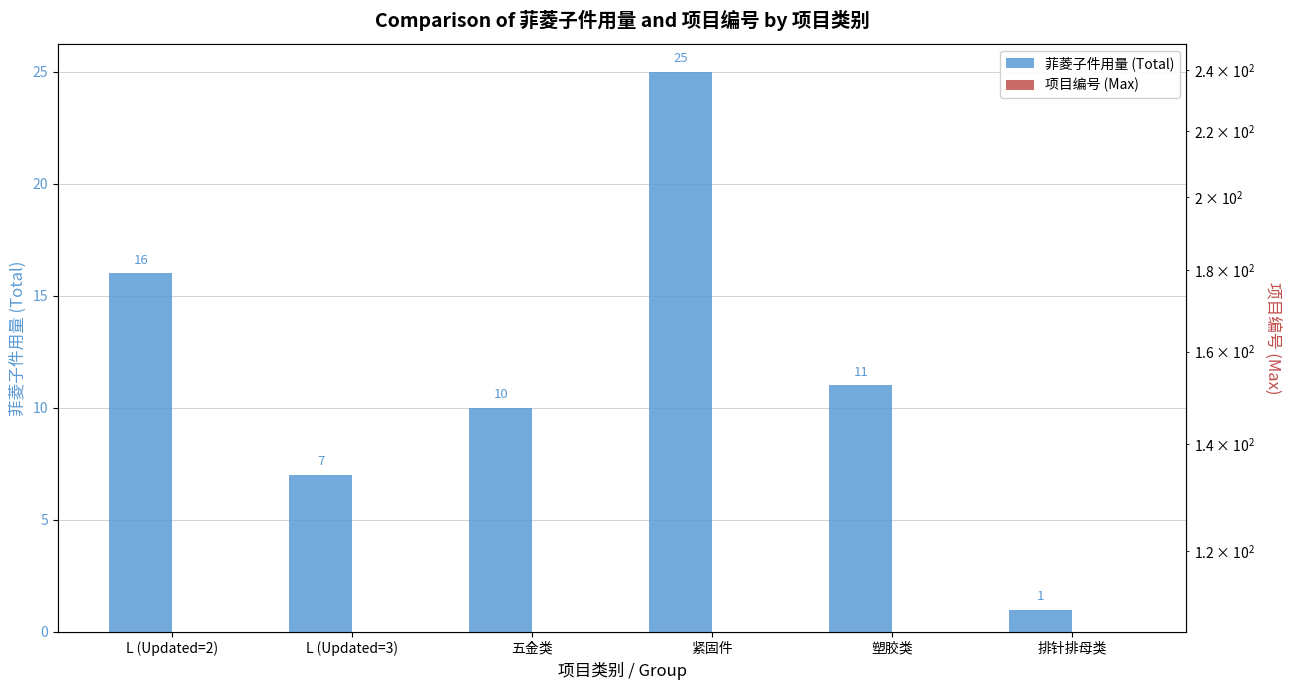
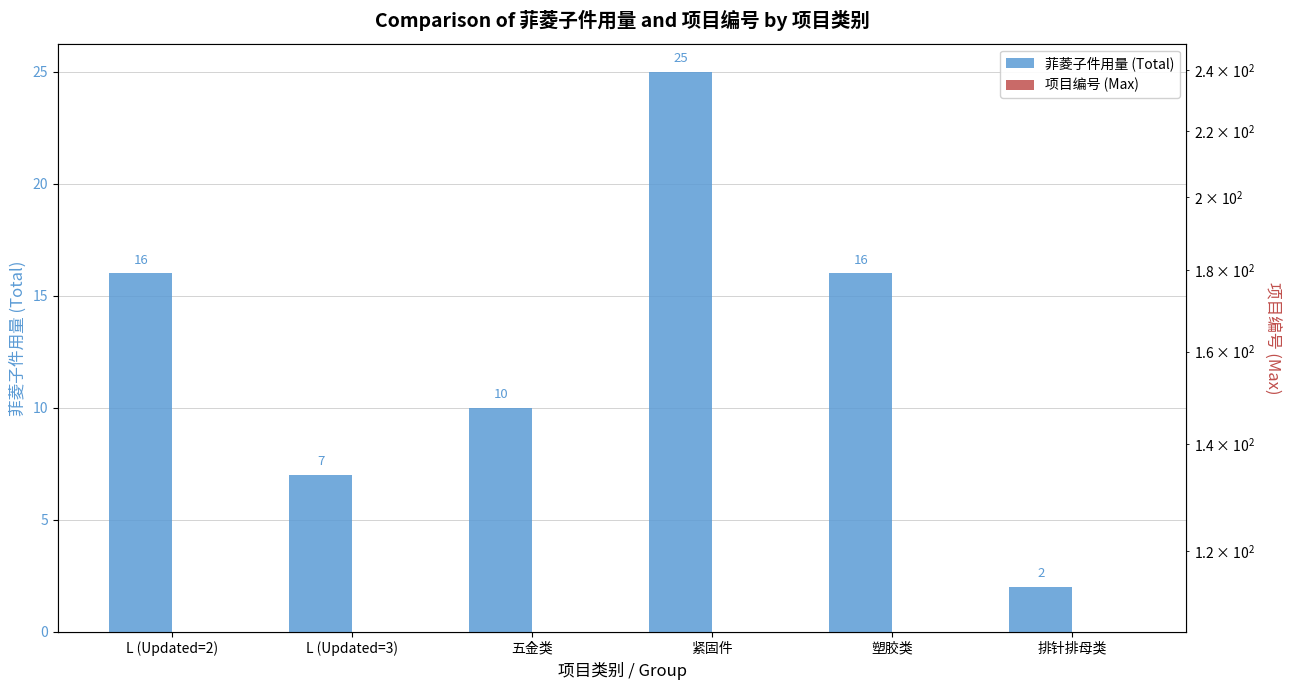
  {
    "菲菱子件用量 (Total)": {
      "L (Updated=2)": 16,
      "L (Updated=3)": 7,
      "五金类": 10,
      "紧固件": 25,
-     "塑胶类": 11,
-     "排针排母类": 1
+     "塑胶类": 16,
+     "排针排母类": 2
    }
  }
